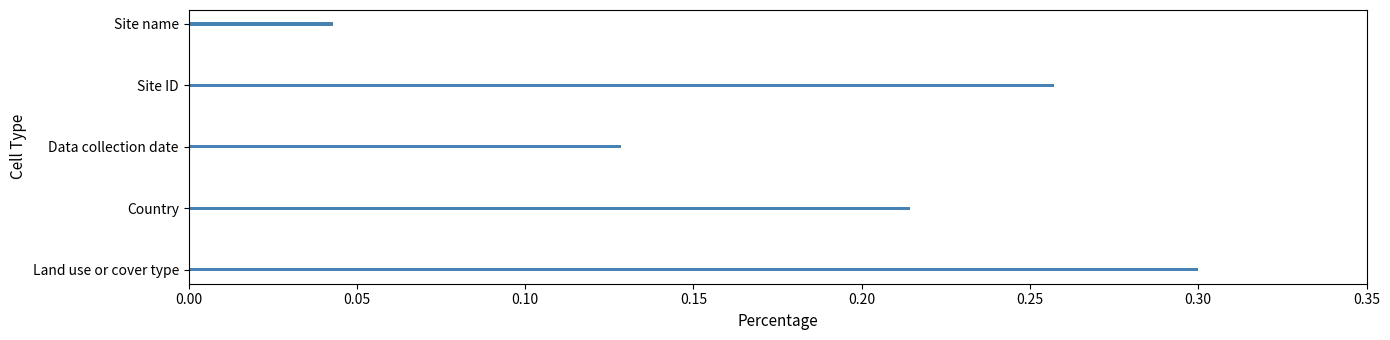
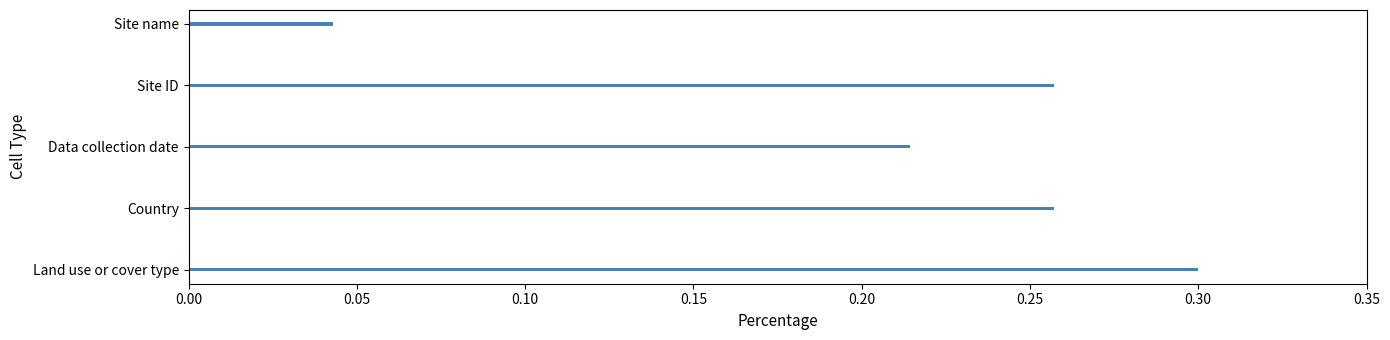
  {
    "Site name": 0.043,
    "Site ID": 0.257,
-   "Data collection date": 0.129,
-   "Country": 0.214,
+   "Data collection date": 0.214,
+   "Country": 0.257,
    "Land use or cover type": 0.300
  }
